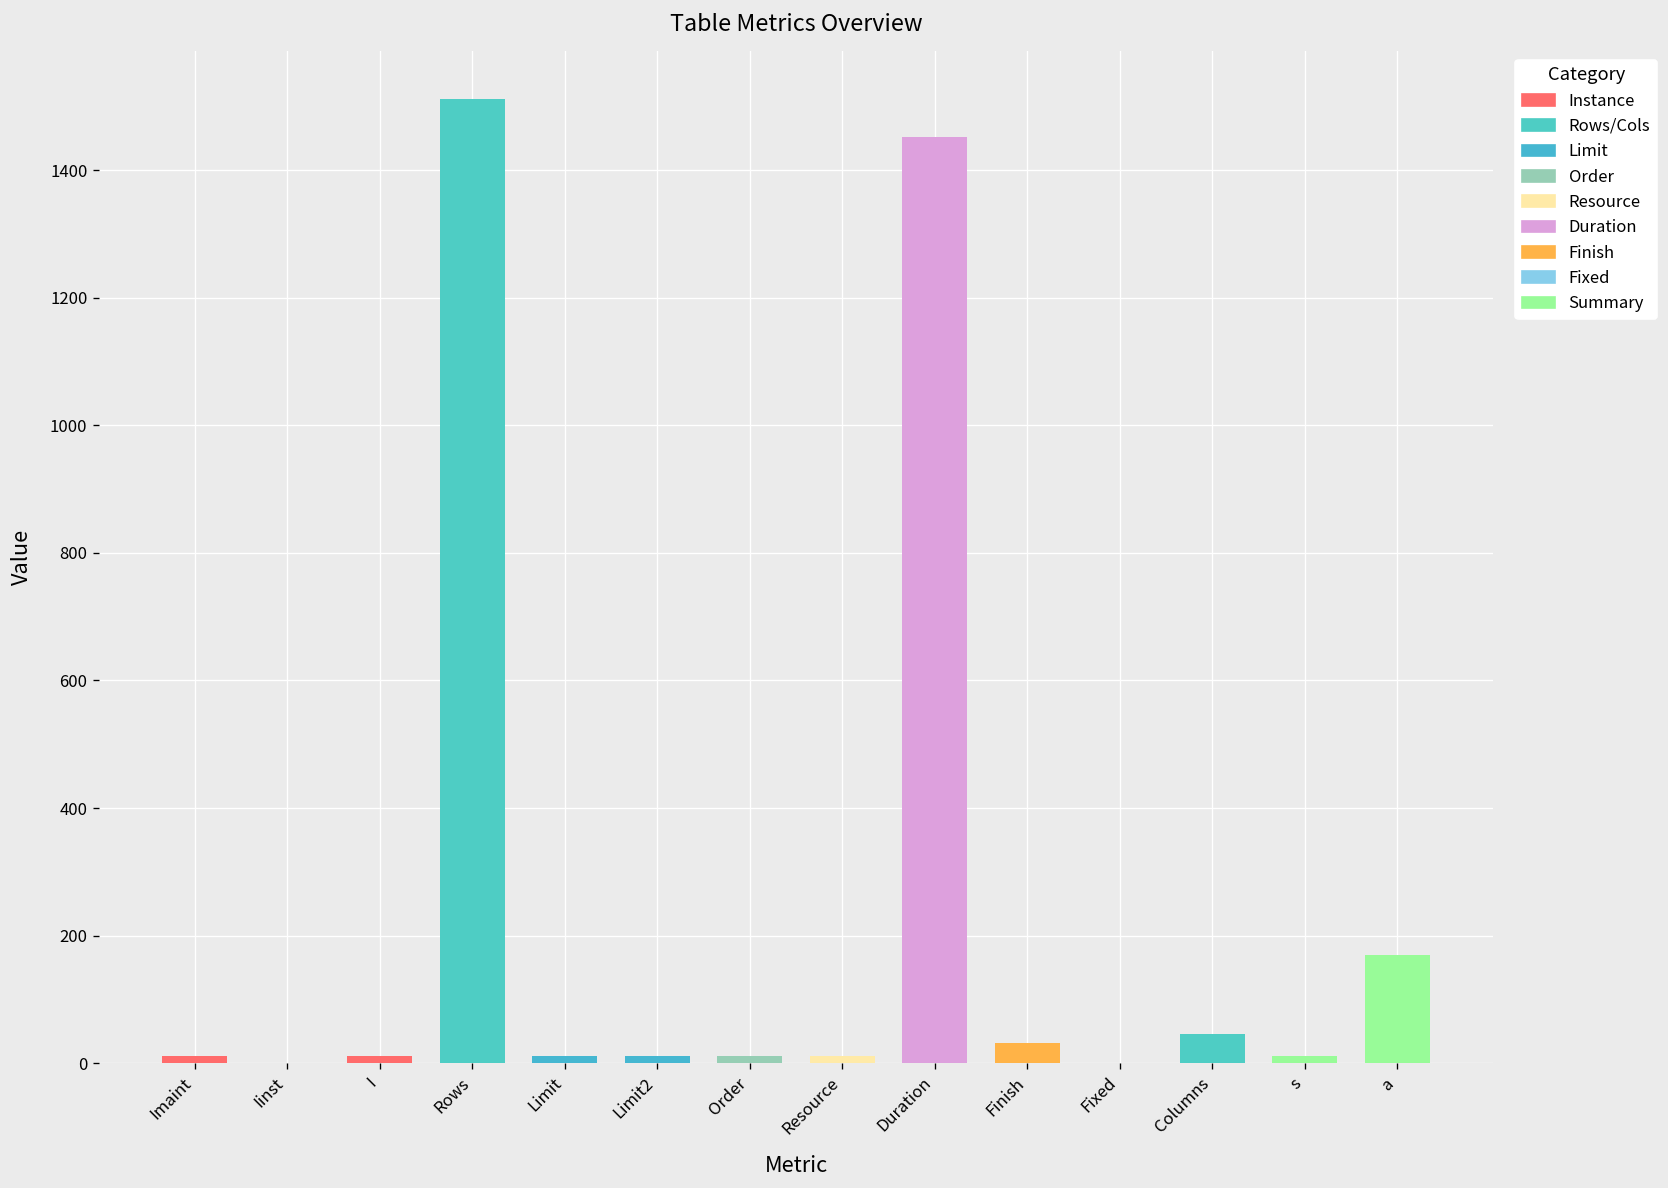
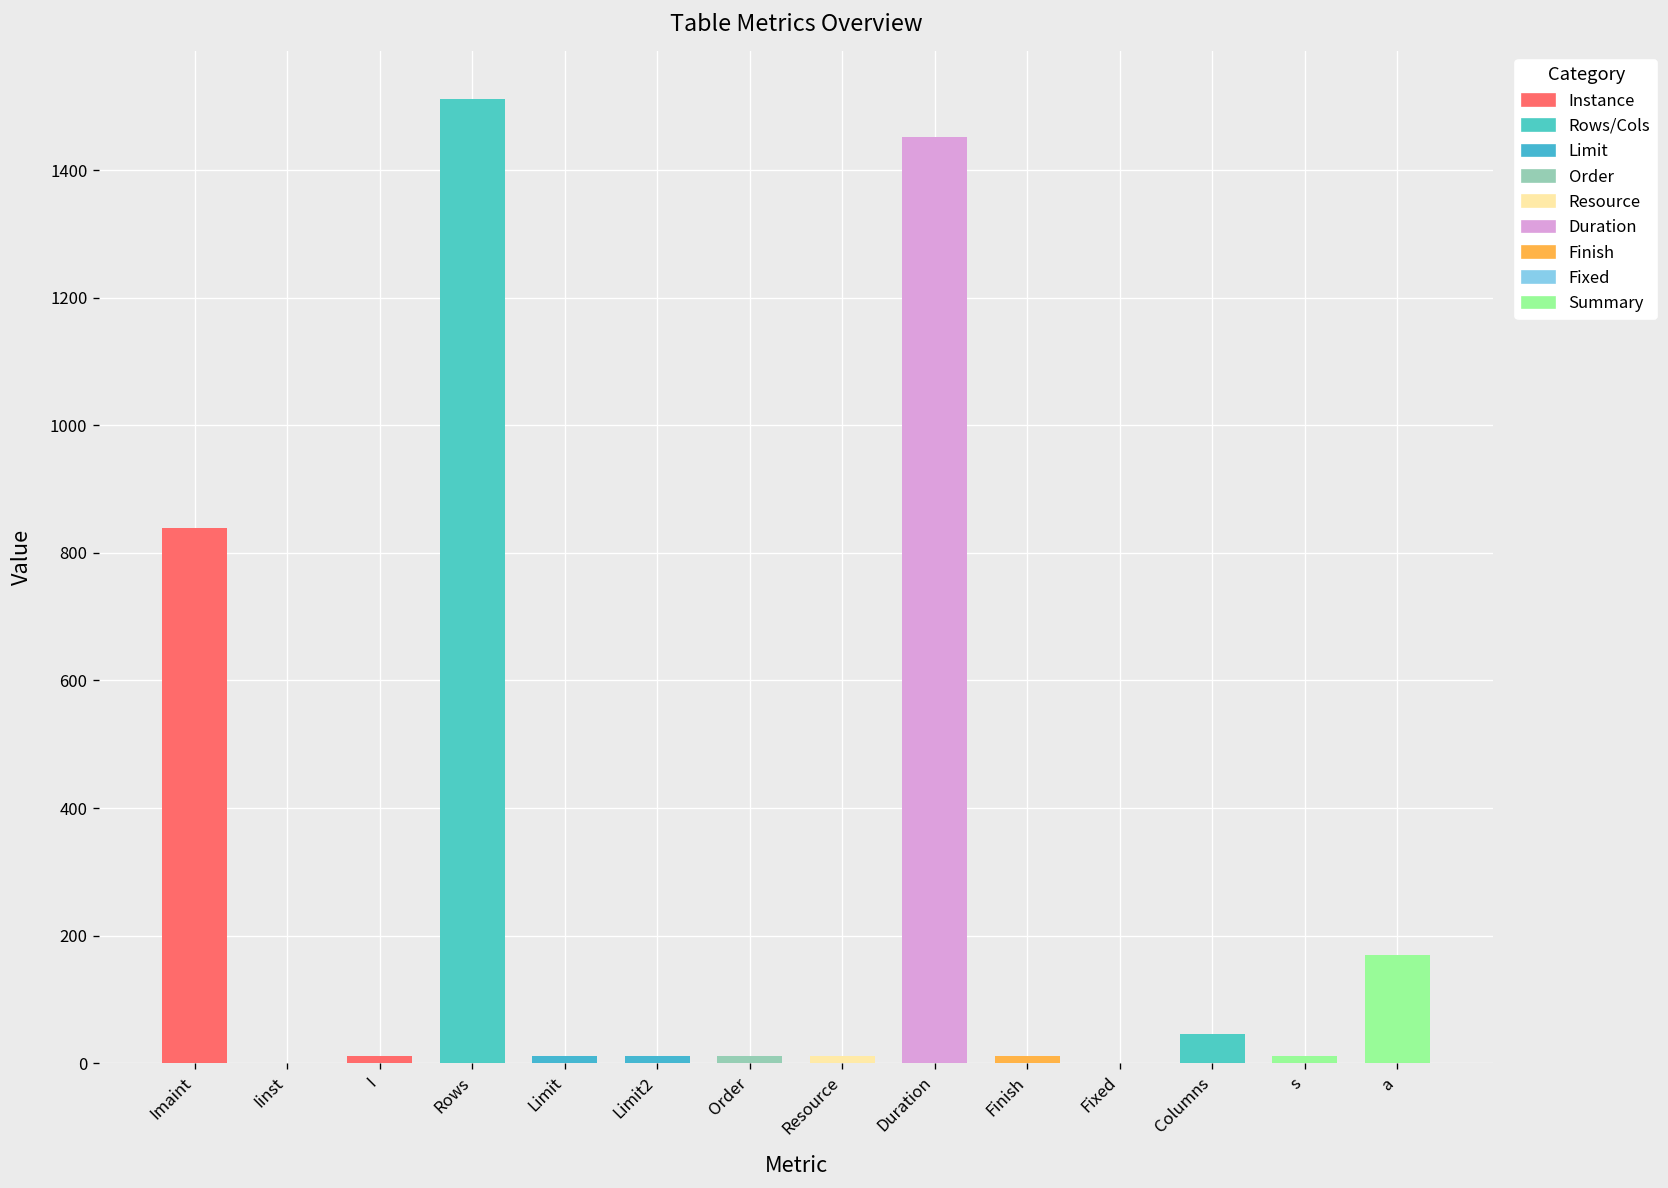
  {
-   "Imaint": 10,
+   "Imaint": 840,
    "Iinst": 0,
    "I": 10,
    "Rows": 1510,
    "Limit": 10,
    "Limit2": 10,
    "Order": 10,
    "Resource": 10,
    "Duration": 1450,
-   "Finish": 30,
+   "Finish": 10,
    "Fixed": 0,
    "Columns": 50,
    "s": 10,
    "a": 170
  }
